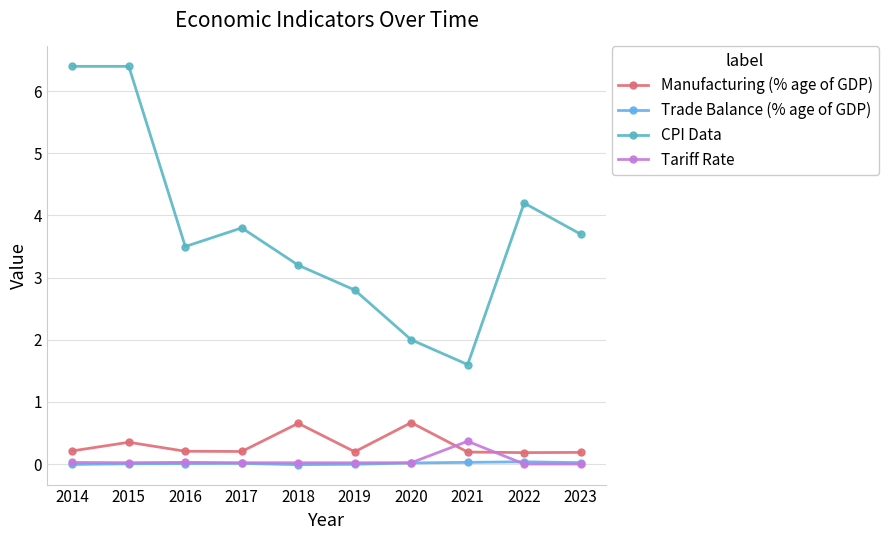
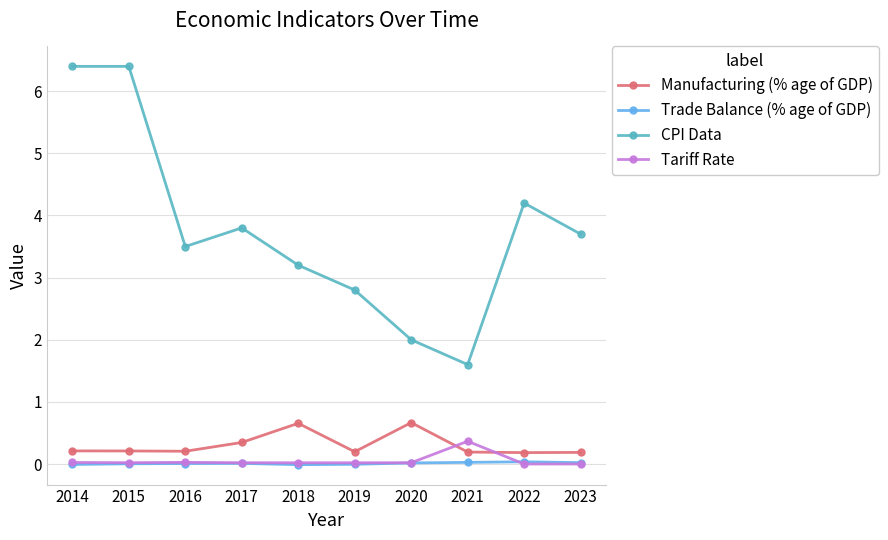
  {
    "Manufacturing (% age of GDP)": {
      "2014": 0.2,
-     "2015": 0.3,
+     "2015": 0.2,
      "2016": 0.2,
-     "2017": 0.2,
+     "2017": 0.3,
      "2018": 0.7,
      "2019": 0.2,
      "2020": 0.7,
      "2021": 0.2,
      "2022": 0.2,
      "2023": 0.2
    },
    "Tariff Rate": {
      "2021": 0.4
    }
  }
